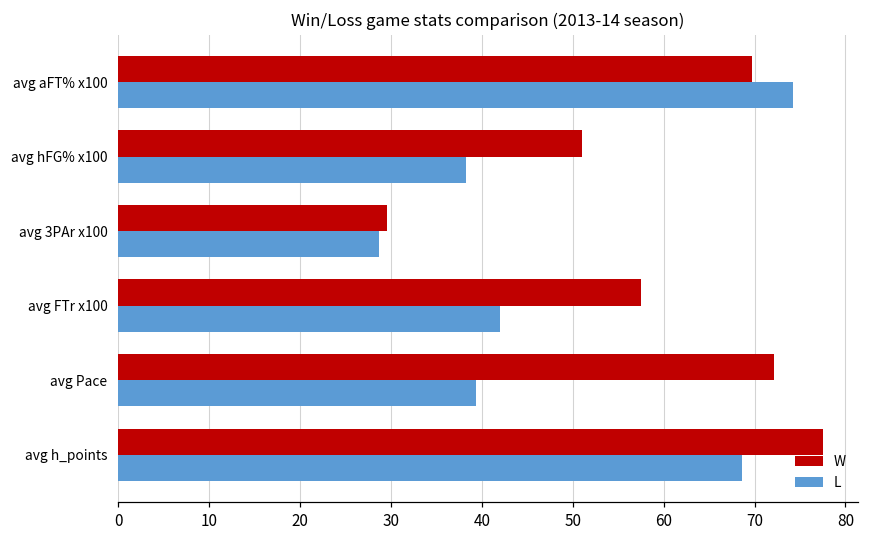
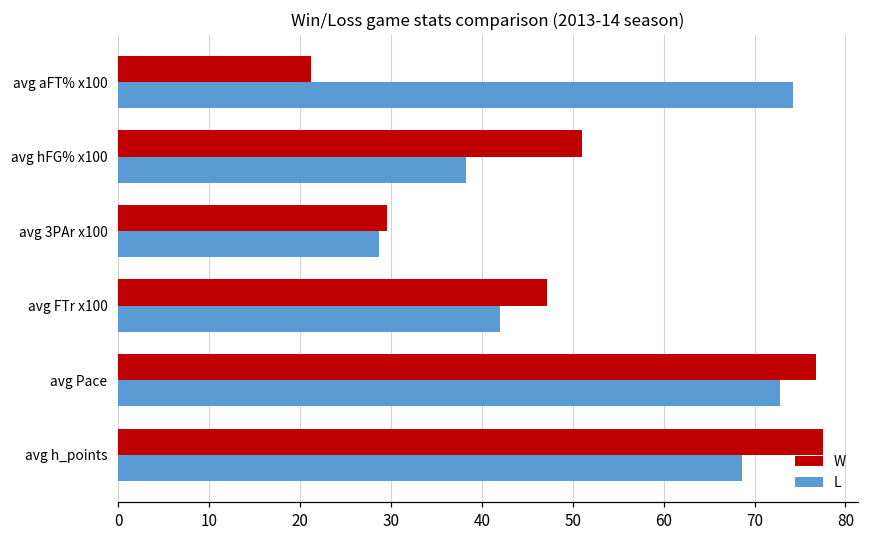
  {
    "W": {
-     "avg aFT% x100": 70,
+     "avg aFT% x100": 21,
      "avg hFG% x100": 51,
      "avg 3PAr x100": 30,
-     "avg FTr x100": 58,
-     "avg Pace": 72,
+     "avg FTr x100": 47,
+     "avg Pace": 77,
      "avg h_points": 78
    },
    "L": {
      "avg aFT% x100": 74,
      "avg hFG% x100": 38,
      "avg 3PAr x100": 29,
      "avg FTr x100": 42,
-     "avg Pace": 39,
+     "avg Pace": 73,
      "avg h_points": 69
    }
  }
